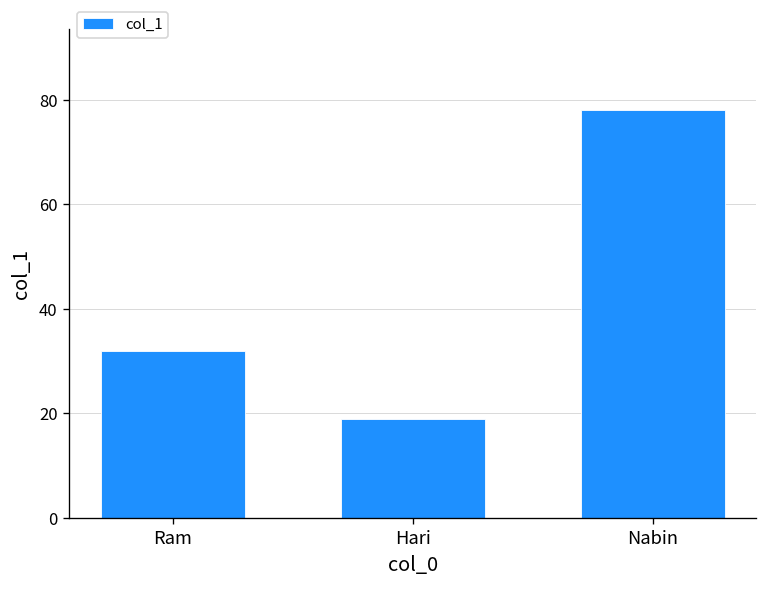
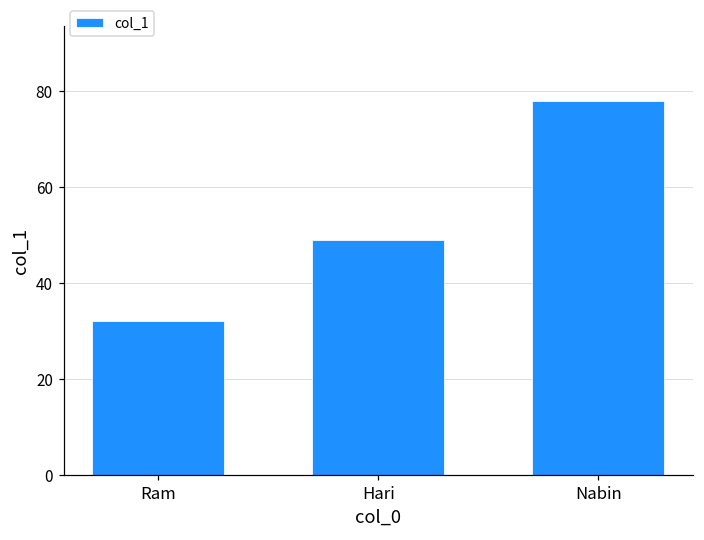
  {
    "Ram": 32,
-   "Hari": 19,
+   "Hari": 49,
    "Nabin": 78
  }
